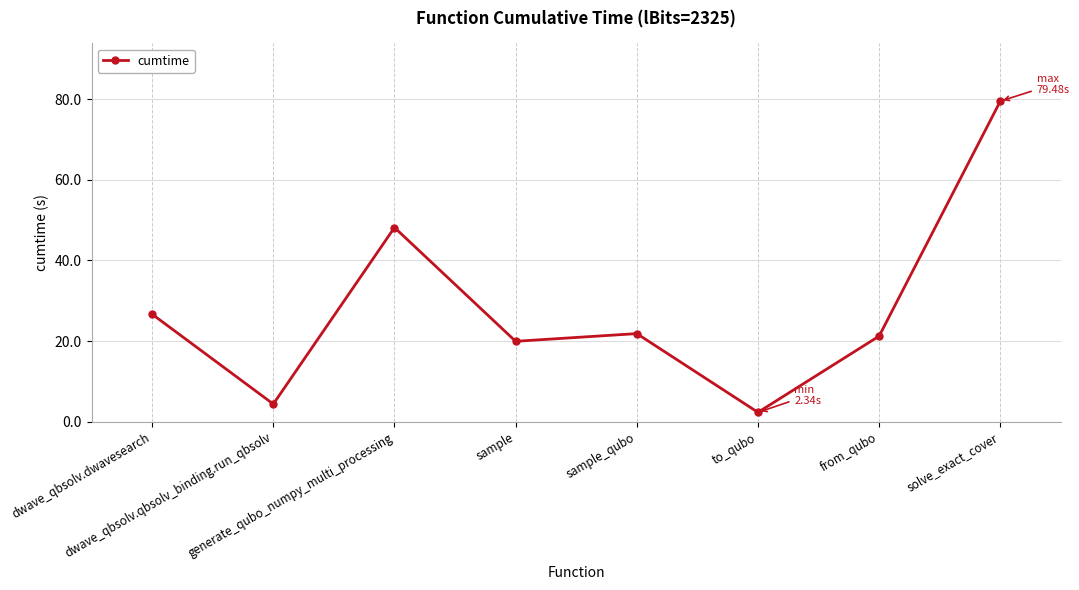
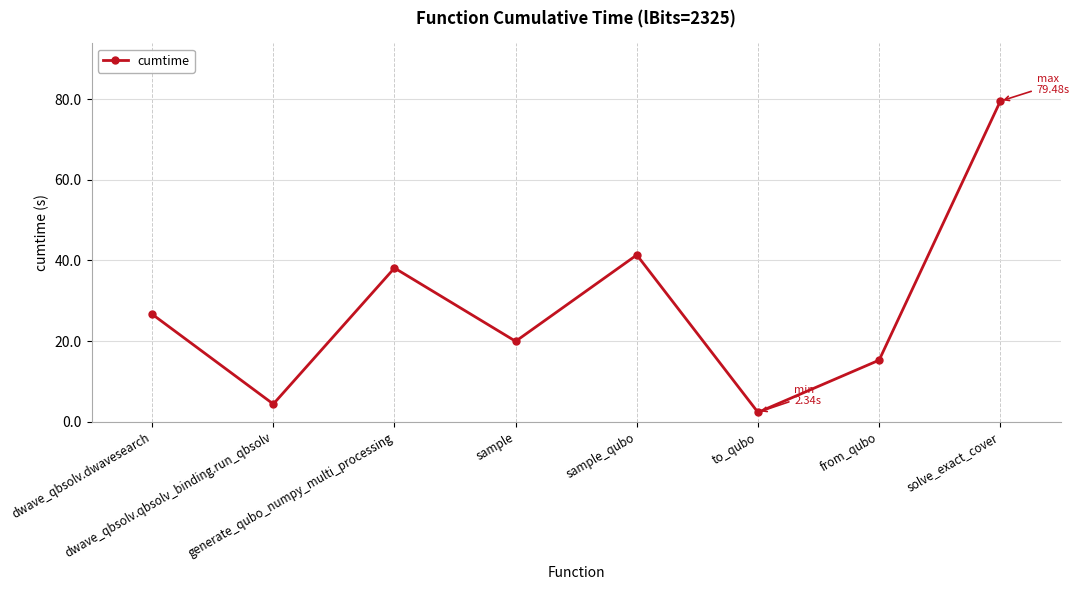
  {
    "dwave_qbsolv.dwavesearch": 27,
    "dwave_qbsolv.qbsolv_binding.run_qbsolv": 4,
-   "generate_qubo_numpy_multi_processing": 48,
+   "generate_qubo_numpy_multi_processing": 38,
    "sample": 20,
-   "sample_qubo": 22,
-   "from_qubo": 21
+   "sample_qubo": 41,
+   "from_qubo": 15
  }
